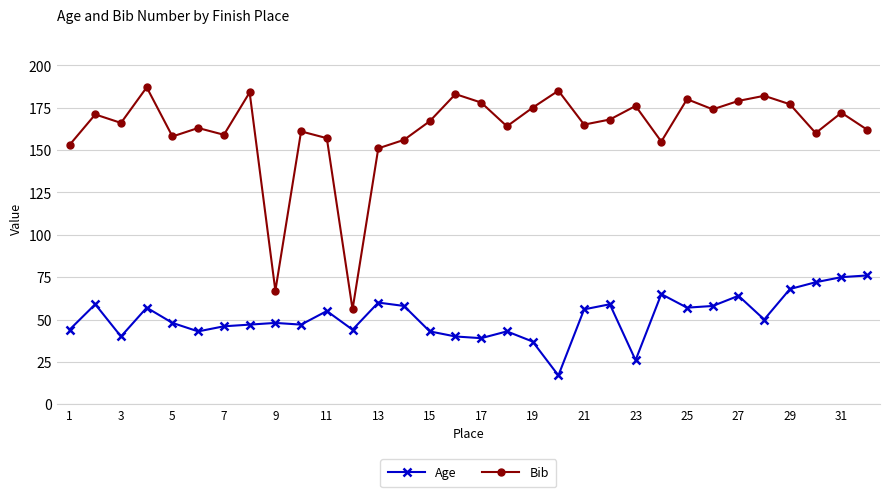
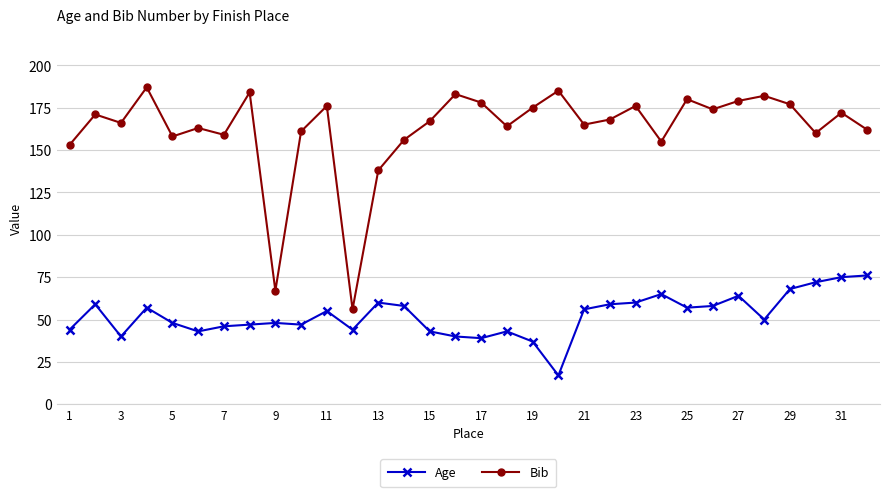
  {
    "Age": {
      "1": 44,
      "3": 40,
      "5": 48,
      "7": 46,
      "9": 48,
      "11": 55,
      "13": 60,
      "15": 43,
      "17": 39,
      "19": 37,
      "21": 56,
-     "23": 26,
+     "23": 60,
      "25": 57,
      "27": 64,
      "29": 68,
      "31": 75
    },
    "Bib": {
      "1": 153,
      "3": 166,
      "5": 158,
      "7": 159,
      "9": 67,
-     "11": 157,
-     "13": 151,
+     "11": 176,
+     "13": 138,
      "15": 167,
      "17": 178,
      "19": 175,
      "21": 165,
      "23": 176,
      "25": 180,
      "27": 179,
      "29": 177,
      "31": 172
    }
  }
